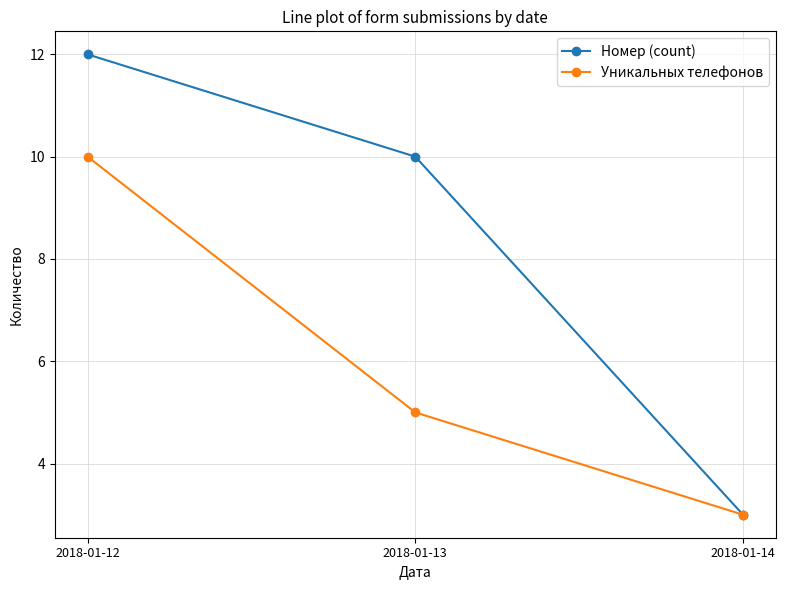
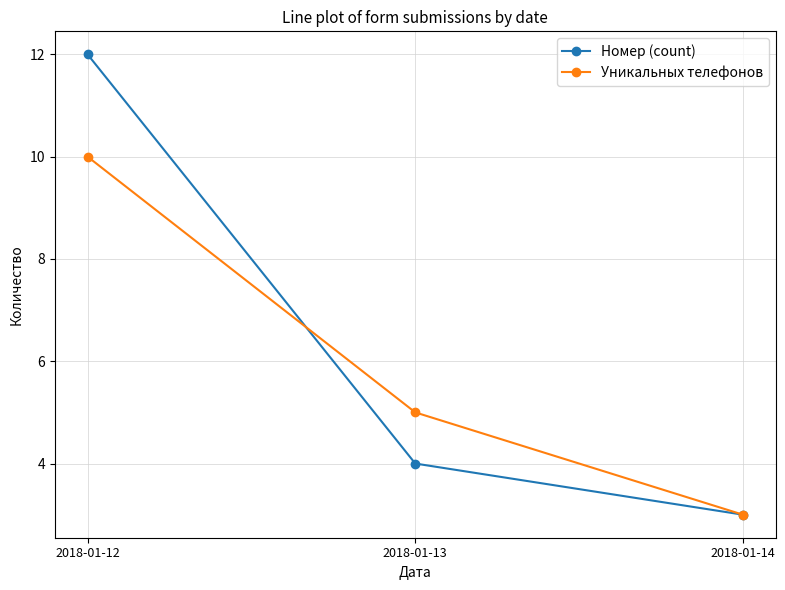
  {
    "Номер (count)": {
      "2018-01-12": 12,
-     "2018-01-13": 10
+     "2018-01-13": 4
    },
    "Уникальных телефонов": {
      "2018-01-12": 10,
      "2018-01-13": 5
    }
  }
